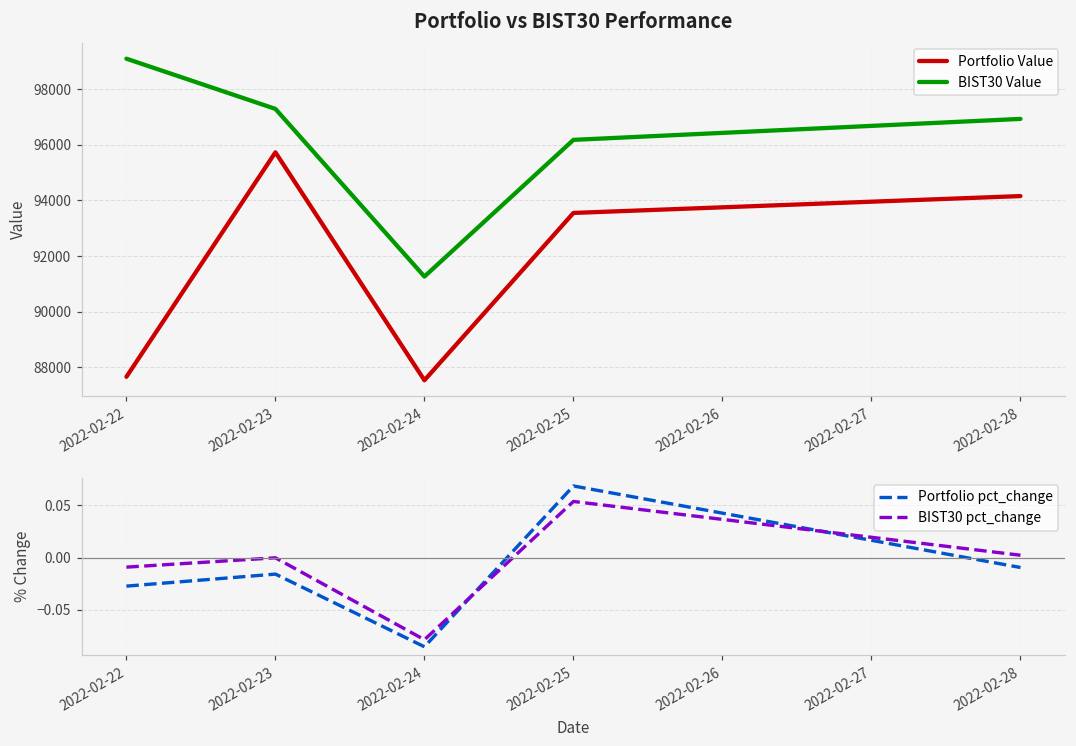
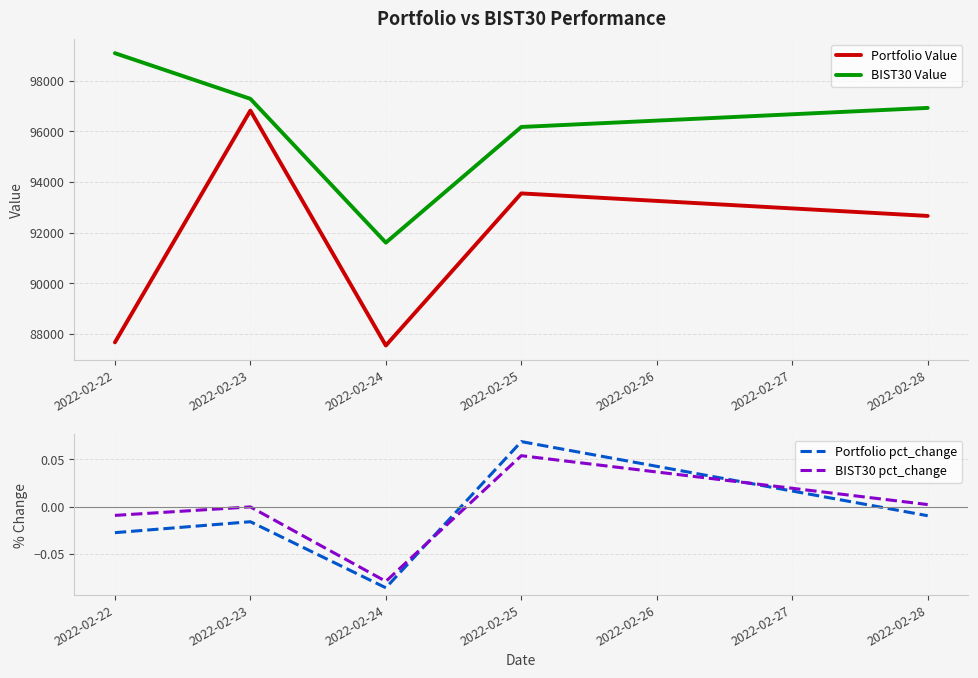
  {
    "Portfolio vs BIST30 Performance": {
      "Portfolio Value": {
        "2022-02-22": 87700,
-       "2022-02-23": 95700,
+       "2022-02-23": 96800,
        "2022-02-24": 87500,
        "2022-02-25": 93500,
-       "2022-02-28": 94200
+       "2022-02-28": 92700
      },
      "BIST30 Value": {
        "2022-02-22": 99100,
        "2022-02-23": 97300,
-       "2022-02-24": 91300,
+       "2022-02-24": 91600,
        "2022-02-25": 96200,
        "2022-02-28": 96900
      }
    }
  }
